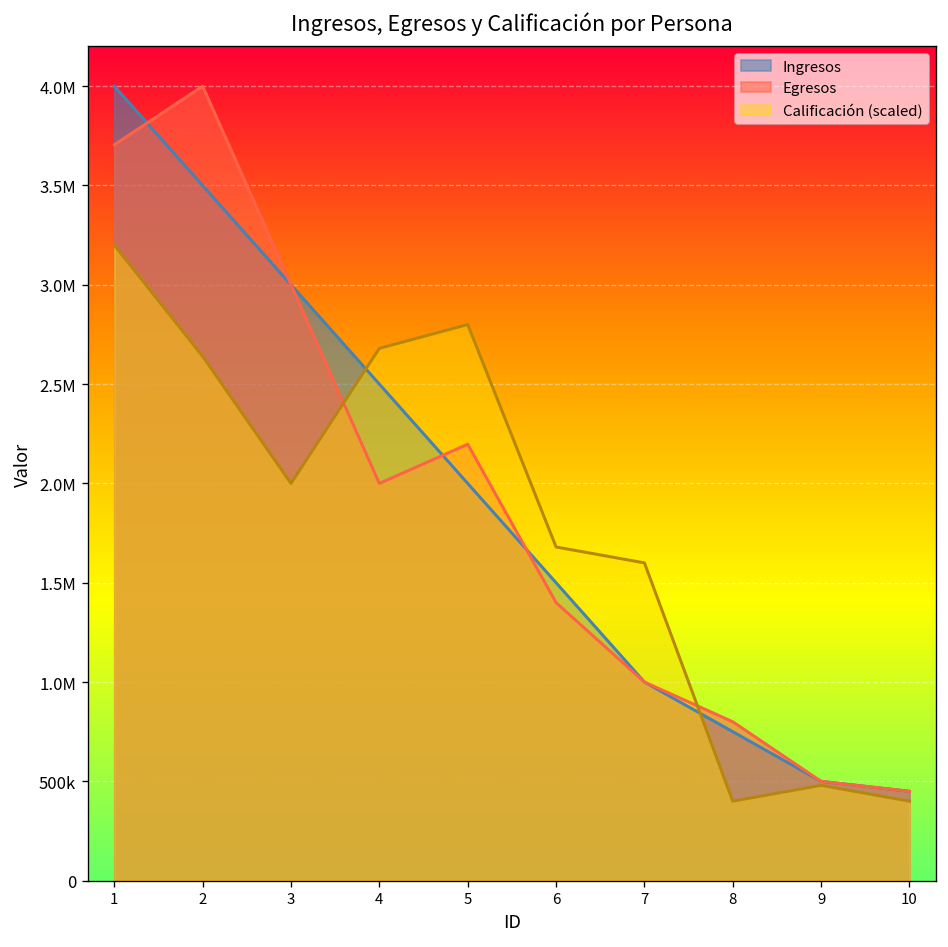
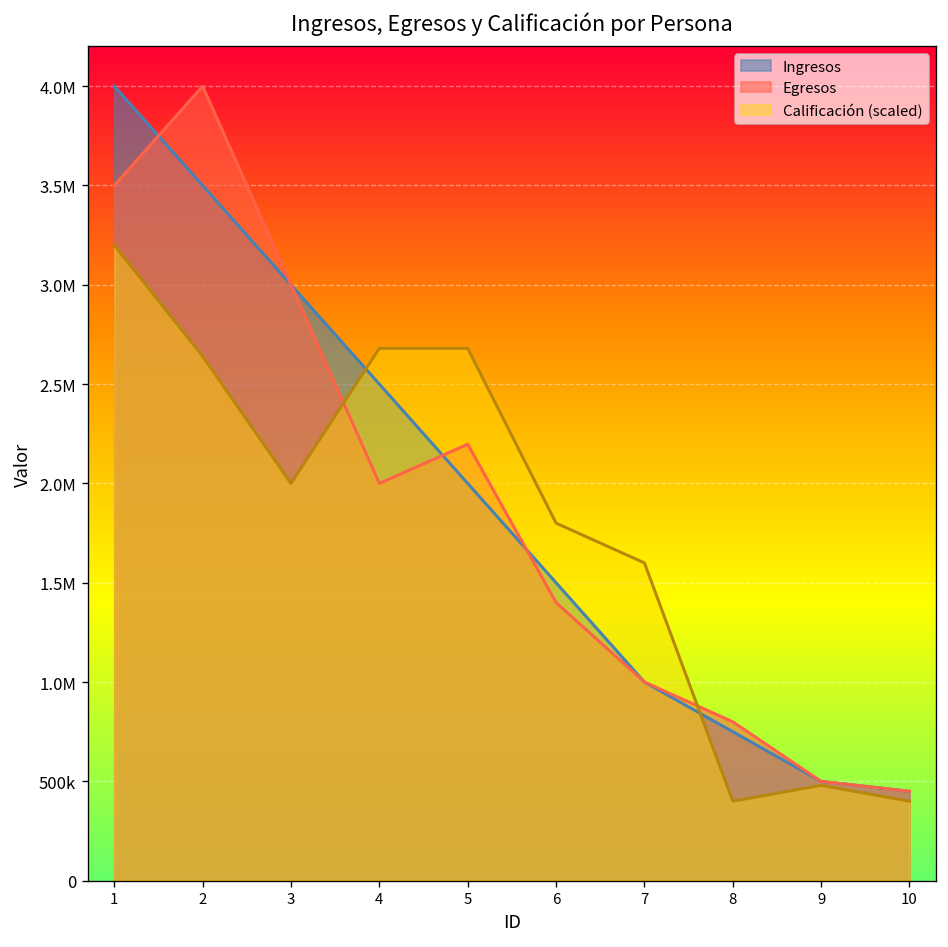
  {
    "Ingresos": {
      "1": 4000000,
      "2": 3500000,
      "4": 2500000,
      "5": 2000000,
      "6": 1500000,
      "8": 750000
    },
    "Egresos": {
-     "1": 3710000,
+     "1": 3500000,
      "2": 4000000,
      "4": 2000000,
      "5": 2200000,
      "6": 1400000,
      "8": 800000
    },
    "Calificación (scaled)": {
      "1": 3200000,
      "2": 2640000,
      "3": 2000000,
      "4": 2680000,
-     "5": 2800000,
-     "6": 1680000,
+     "5": 2680000,
+     "6": 1800000,
      "7": 1600000,
      "8": 400000,
      "9": 480000,
      "10": 400000
    }
  }
